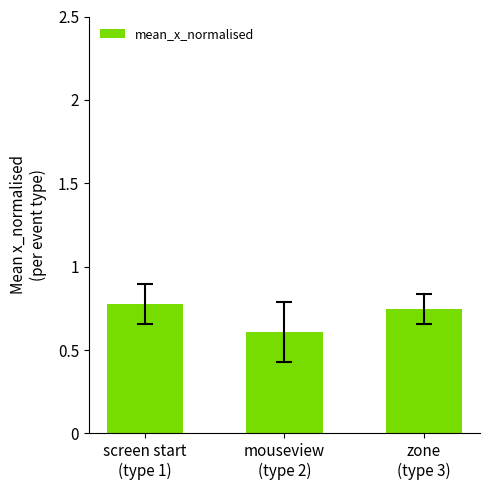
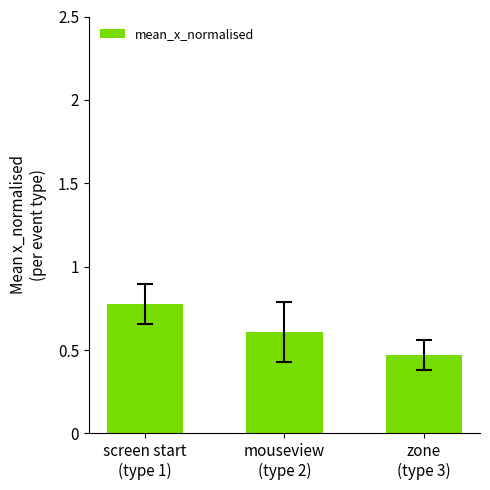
  {
    "mean_x_normalised": {
      "screen start (type 1)": 0.77,
      "mouseview (type 2)": 0.61,
-     "zone (type 3)": 0.75
+     "zone (type 3)": 0.47
    }
  }
